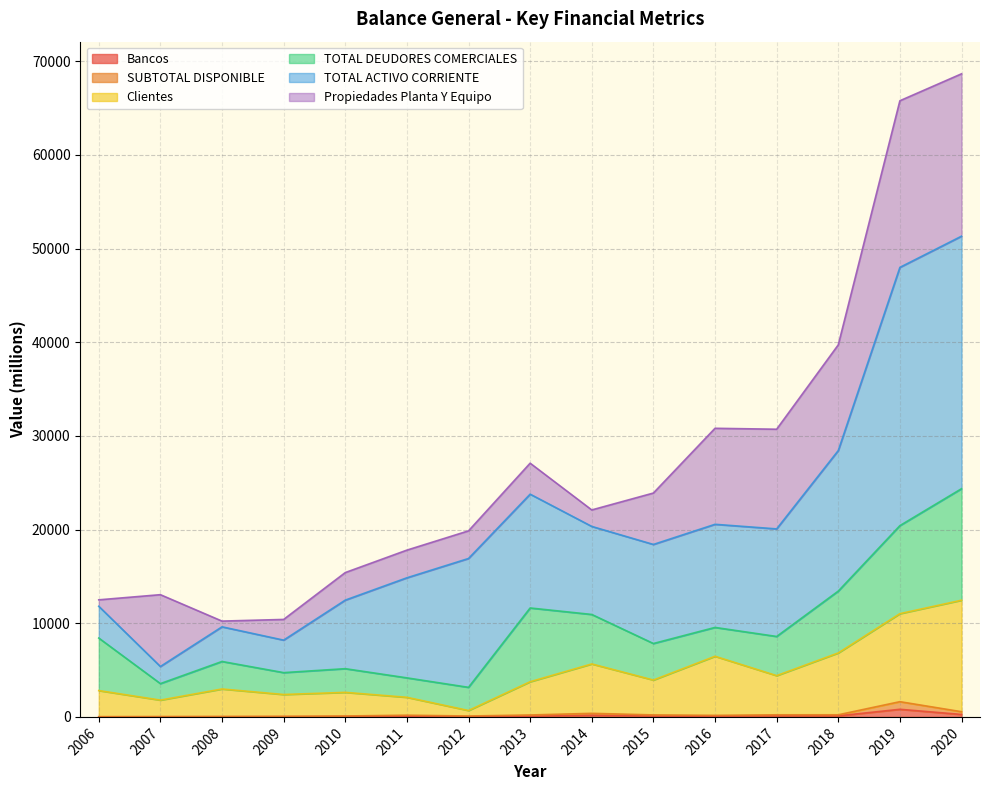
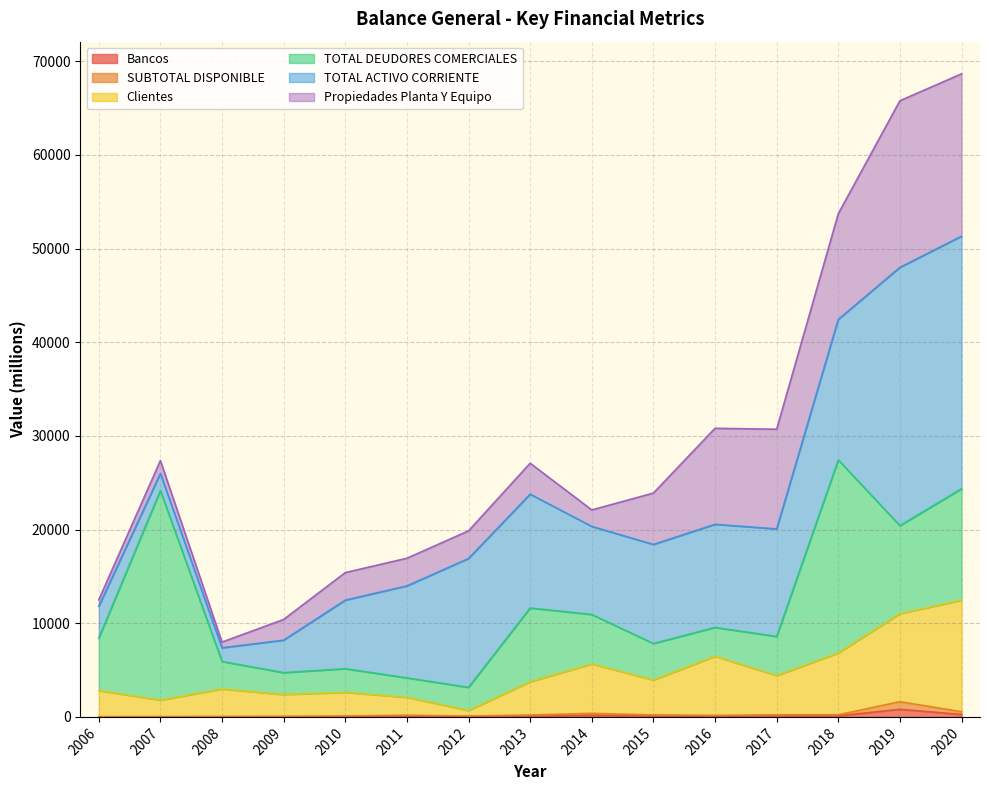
  {
    "Clientes": {
      "2006": 3000,
      "2007": 2000,
      "2008": 3000,
      "2009": 2000,
      "2010": 3000,
      "2011": 2000,
      "2012": 1000,
      "2013": 4000,
      "2014": 5000,
      "2015": 4000,
      "2016": 6000,
      "2017": 4000,
      "2018": 7000,
      "2019": 9000,
      "2020": 12000
    },
    "TOTAL DEUDORES COMERCIALES": {
      "2006": 6000,
-     "2007": 2000,
+     "2007": 22000,
      "2008": 3000,
      "2009": 2000,
      "2010": 3000,
      "2011": 2000,
      "2012": 2000,
      "2013": 8000,
      "2014": 5000,
      "2015": 4000,
      "2016": 3000,
      "2017": 4000,
-     "2018": 7000,
+     "2018": 21000,
      "2019": 9000,
      "2020": 12000
    },
    "TOTAL ACTIVO CORRIENTE": {
      "2006": 3000,
      "2007": 2000,
-     "2008": 4000,
+     "2008": 1000,
      "2009": 3000,
      "2010": 7000,
-     "2011": 11000,
+     "2011": 10000,
      "2012": 14000,
      "2013": 12000,
      "2014": 9000,
      "2015": 11000,
      "2016": 11000,
      "2017": 11000,
      "2018": 15000,
      "2019": 28000,
      "2020": 27000
    },
    "Propiedades Planta Y Equipo": {
      "2006": 1000,
-     "2007": 8000,
+     "2007": 1000,
      "2008": 1000,
      "2009": 2000,
      "2010": 3000,
      "2011": 3000,
      "2012": 3000,
      "2013": 3000,
      "2014": 2000,
      "2015": 5000,
      "2016": 10000,
      "2017": 11000,
      "2018": 11000,
      "2019": 18000,
      "2020": 17000
    }
  }
